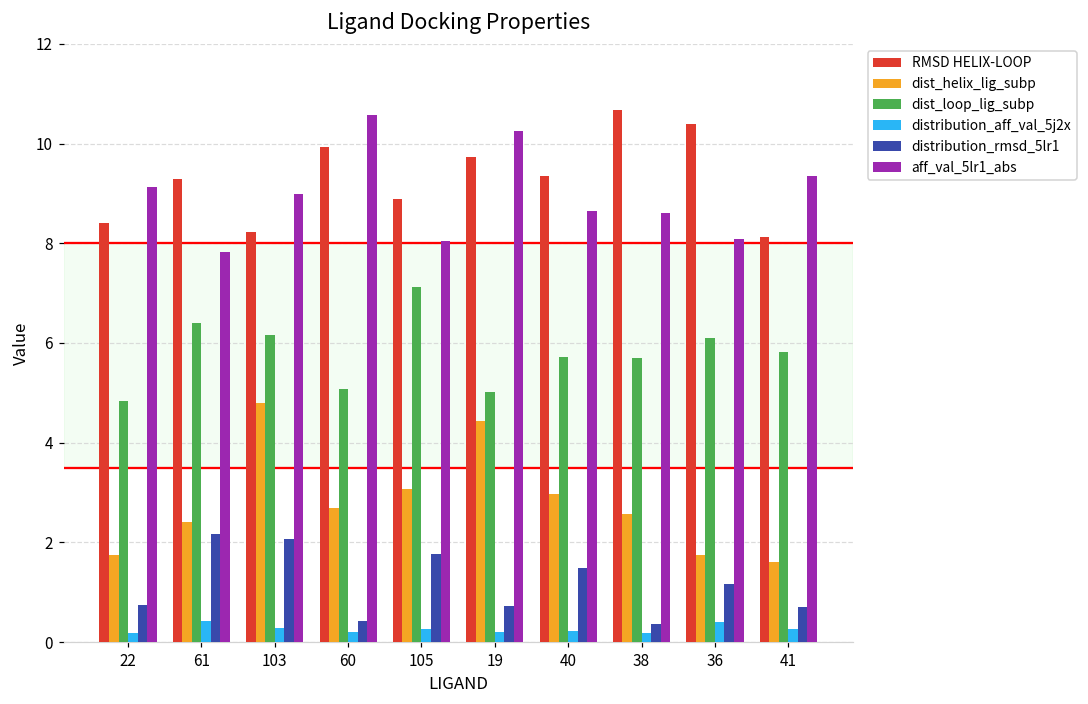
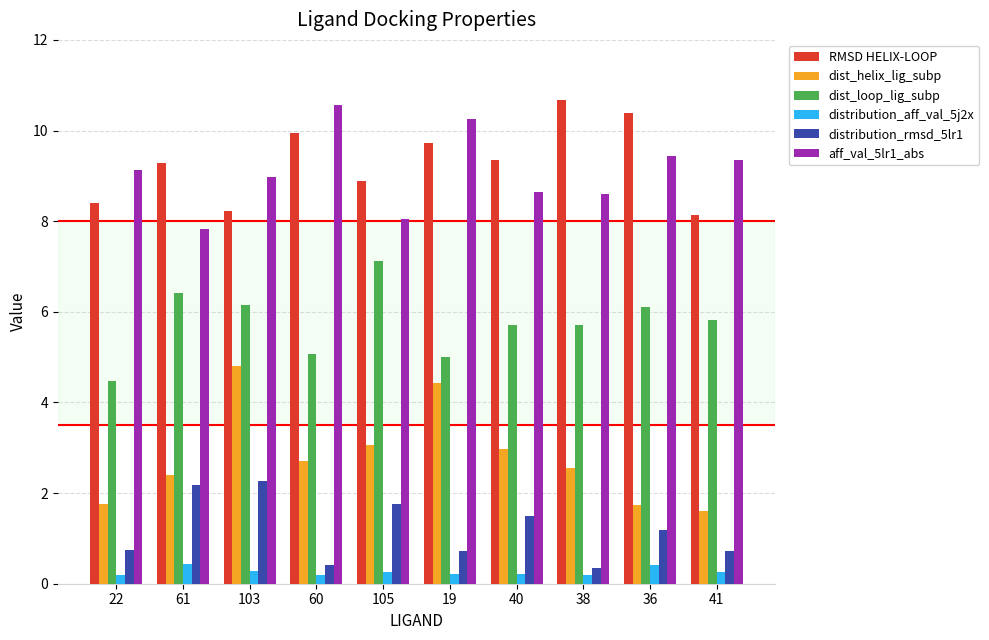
  {
    "RMSD HELIX-LOOP": {
      "22": 8.4,
      "61": 9.3,
      "103": 8.2,
      "60": 9.9,
      "105": 8.9,
      "19": 9.7,
      "40": 9.3,
      "38": 10.7,
      "36": 10.4,
      "41": 8.1
    },
    "dist_helix_lig_subp": {
      "22": 1.7,
      "61": 2.4,
      "103": 4.8,
      "60": 2.7,
      "105": 3.1,
      "19": 4.4,
      "40": 3.0,
      "38": 2.6,
      "36": 1.7,
      "41": 1.6
    },
    "dist_loop_lig_subp": {
-     "22": 4.8,
+     "22": 4.5,
      "61": 6.4,
      "103": 6.2,
      "60": 5.1,
      "105": 7.1,
      "19": 5.0,
      "40": 5.7,
      "38": 5.7,
      "36": 6.1,
      "41": 5.8
    },
    "distribution_aff_val_5j2x": {
      "22": 0.2,
      "61": 0.4,
      "103": 0.3,
      "60": 0.2,
      "105": 0.3,
      "19": 0.2,
      "40": 0.2,
      "38": 0.2,
      "36": 0.4,
      "41": 0.3
    },
    "distribution_rmsd_5lr1": {
      "22": 0.7,
      "61": 2.2,
-     "103": 2.1,
+     "103": 2.3,
      "60": 0.4,
      "105": 1.8,
      "19": 0.7,
      "40": 1.5,
      "38": 0.4,
      "36": 1.2,
      "41": 0.7
    },
    "aff_val_5lr1_abs": {
      "22": 9.1,
      "61": 7.8,
      "103": 9.0,
      "60": 10.6,
      "105": 8.0,
      "19": 10.3,
      "40": 8.7,
      "38": 8.6,
-     "36": 8.1,
+     "36": 9.4,
      "41": 9.3
    }
  }
